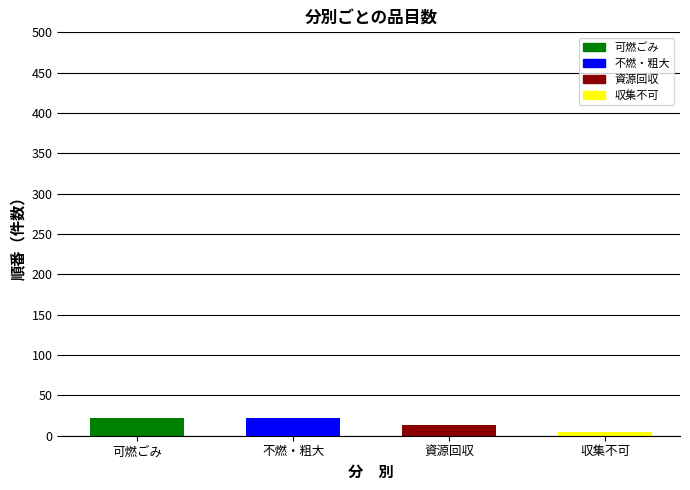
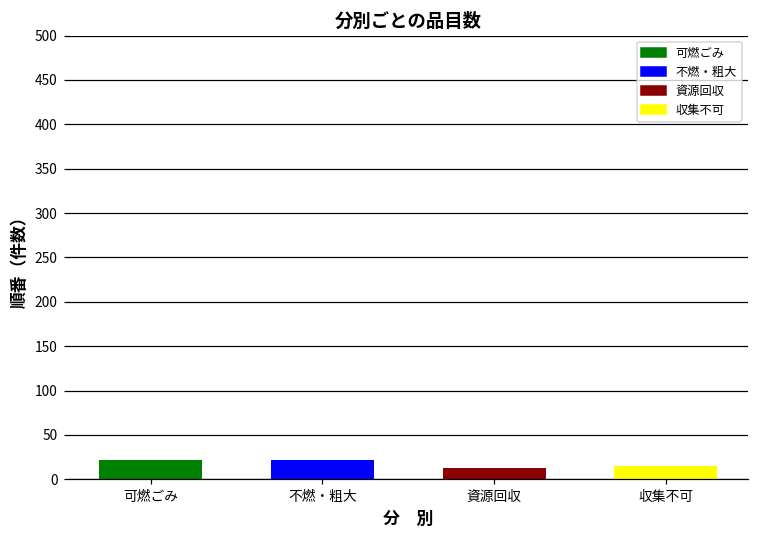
  {
    "可燃ごみ": 20,
    "不燃・粗大": 20,
    "資源回収": 10,
-   "収集不可": 10
+   "収集不可": 20
  }
